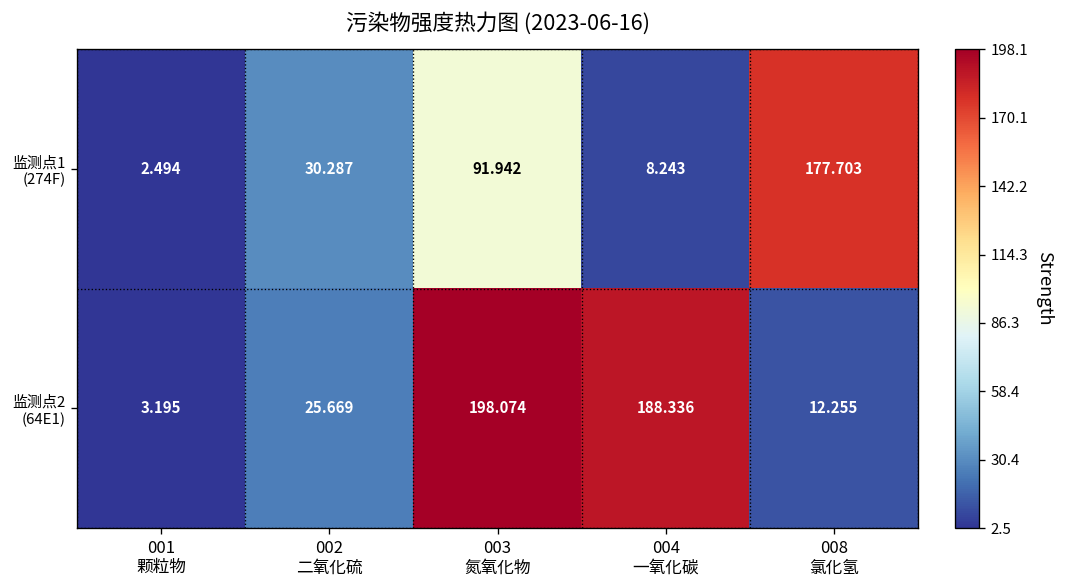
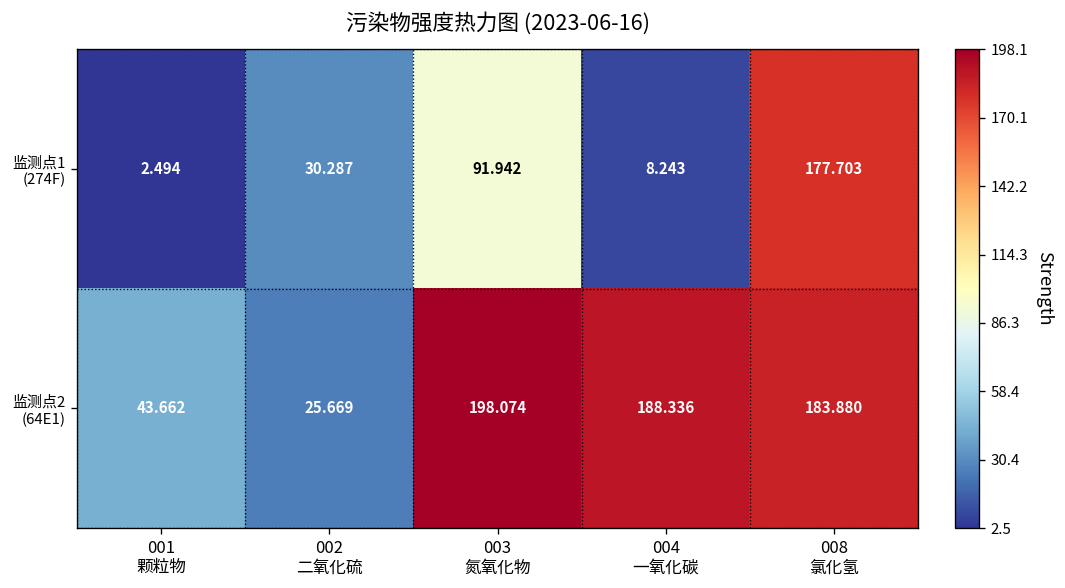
  {
    "监测点1 (274F)": {
      "001 颗粒物": 2.494,
      "002 二氧化硫": 30.287,
      "003 氮氧化物": 91.942,
      "004 一氧化碳": 8.243,
      "008 氯化氢": 177.703
    },
    "监测点2 (64E1)": {
-     "001 颗粒物": 3.195,
+     "001 颗粒物": 43.662,
      "002 二氧化硫": 25.669,
      "003 氮氧化物": 198.074,
      "004 一氧化碳": 188.336,
-     "008 氯化氢": 12.255
+     "008 氯化氢": 183.880
    }
  }
